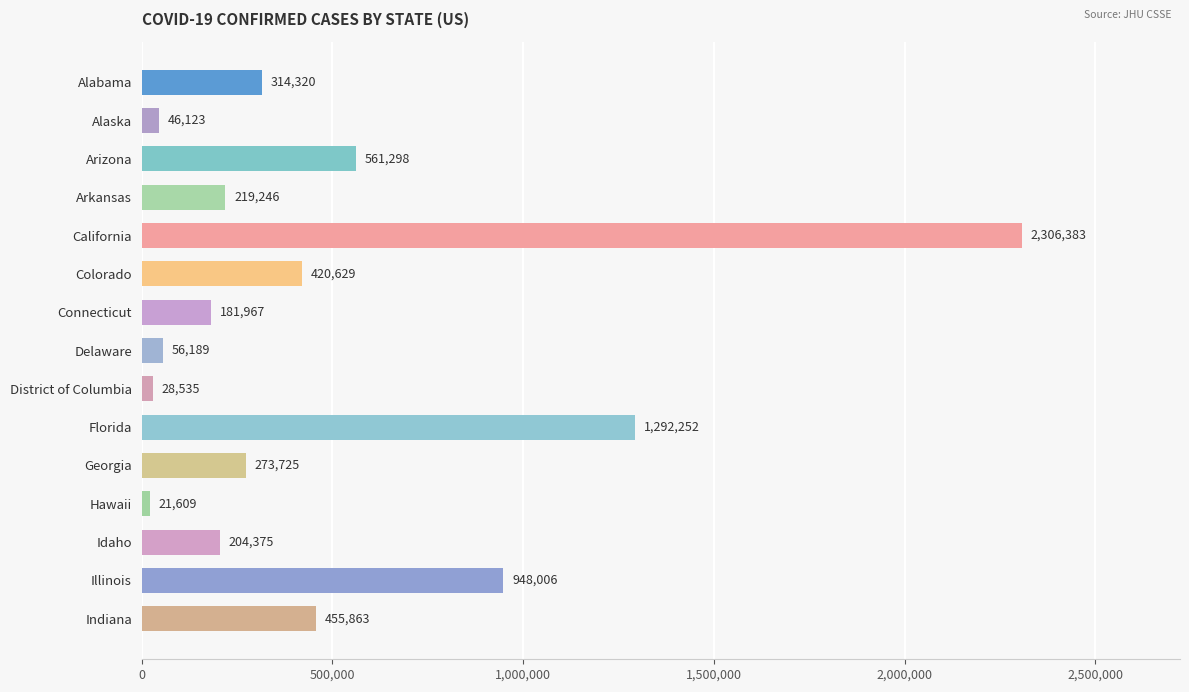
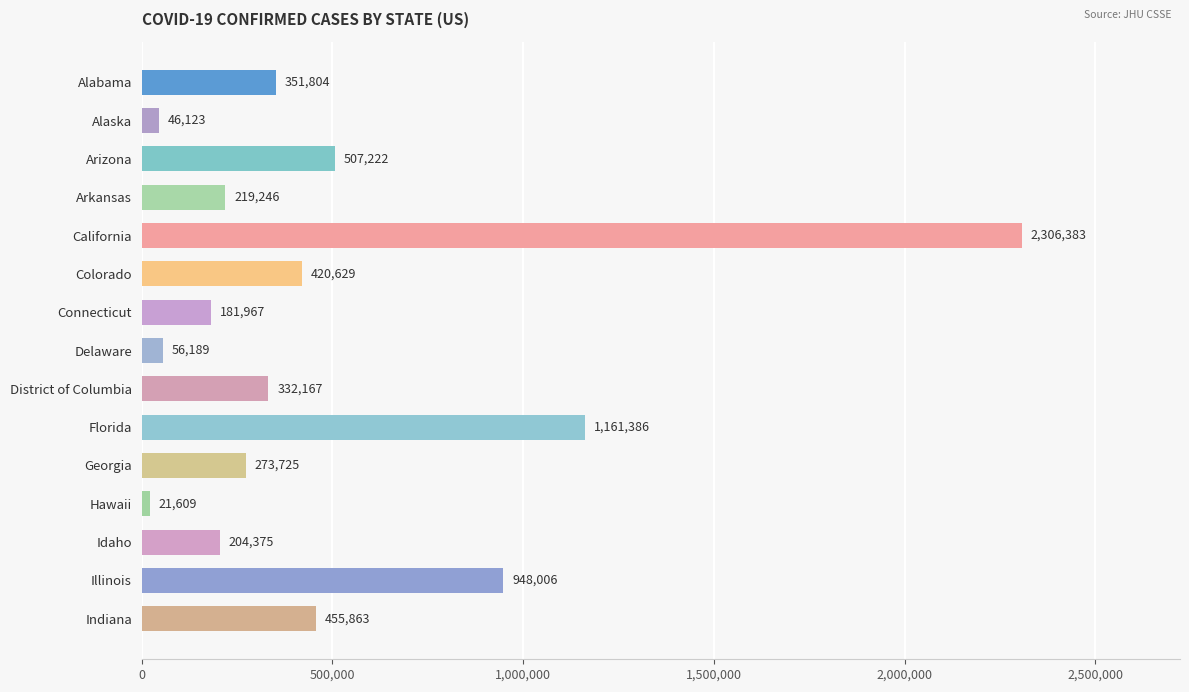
  {
-   "Alabama": "314,320",
+   "Alabama": "351,804",
    "Alaska": "46,123",
-   "Arizona": "561,298",
+   "Arizona": "507,222",
    "Arkansas": "219,246",
    "California": "2,306,383",
    "Colorado": "420,629",
    "Connecticut": "181,967",
    "Delaware": "56,189",
-   "District of Columbia": "28,535",
-   "Florida": "1,292,252",
+   "District of Columbia": "332,167",
+   "Florida": "1,161,386",
    "Georgia": "273,725",
    "Hawaii": "21,609",
    "Idaho": "204,375",
    "Illinois": "948,006",
    "Indiana": "455,863"
  }
